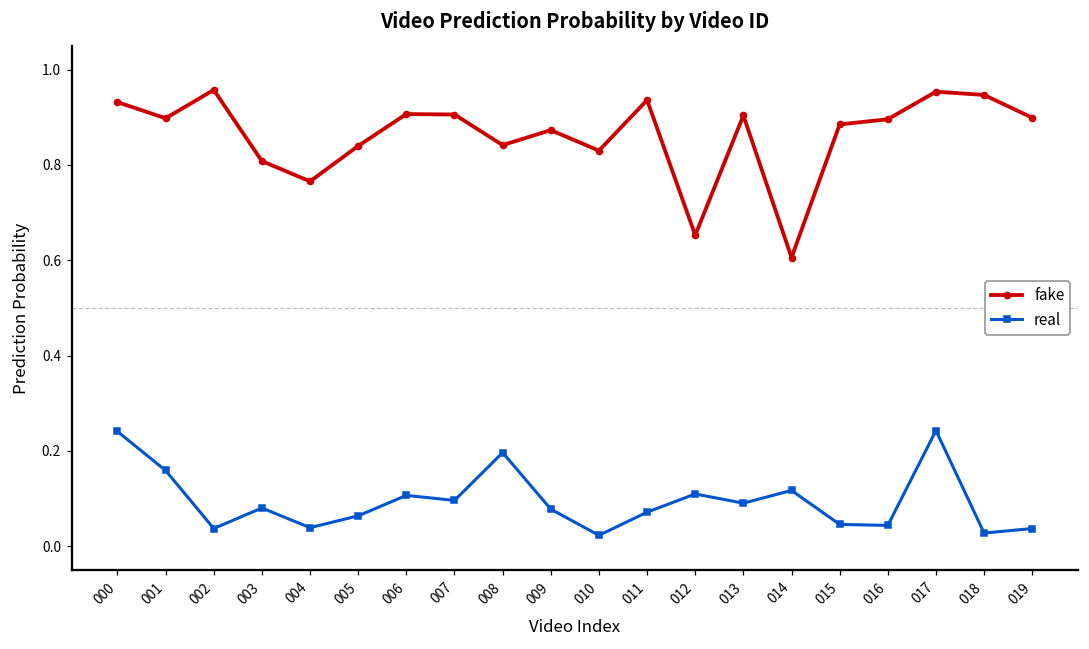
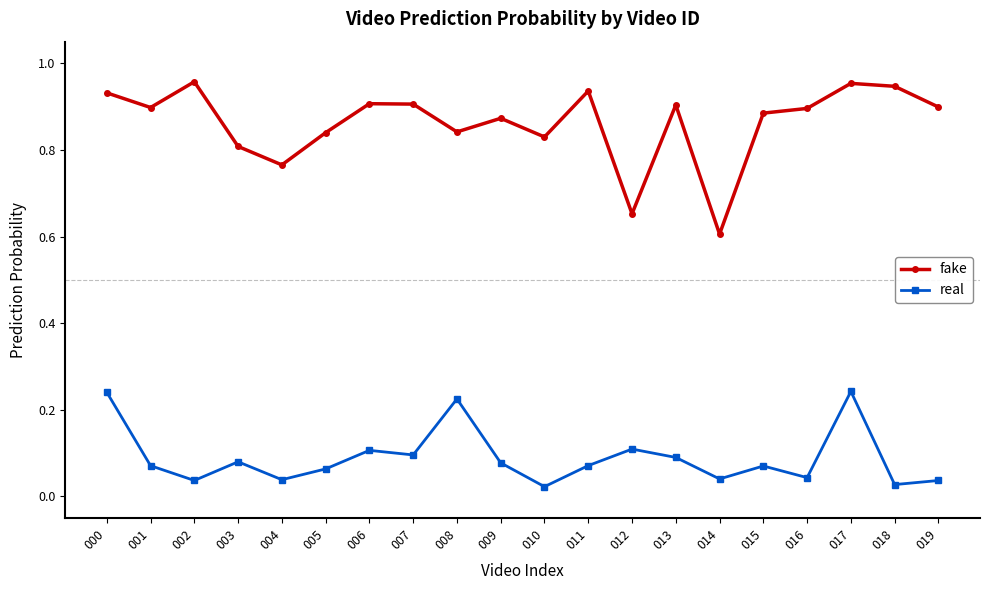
  {
    "fake": {
      "000": 0.93,
      "001": 0.90,
      "002": 0.96,
      "003": 0.81,
      "004": 0.77,
      "005": 0.84,
      "006": 0.91,
      "007": 0.91,
      "008": 0.84,
      "009": 0.87,
      "010": 0.83,
      "011": 0.94,
      "012": 0.65,
      "013": 0.90,
      "014": 0.61,
      "015": 0.89,
      "016": 0.90,
      "017": 0.95,
      "018": 0.95,
      "019": 0.90
    },
    "real": {
      "000": 0.24,
-     "001": 0.16,
+     "001": 0.07,
      "002": 0.04,
      "003": 0.08,
      "004": 0.04,
      "005": 0.06,
      "006": 0.11,
      "007": 0.10,
-     "008": 0.20,
+     "008": 0.23,
      "009": 0.08,
      "010": 0.02,
      "011": 0.07,
      "012": 0.11,
      "013": 0.09,
-     "014": 0.12,
-     "015": 0.05,
+     "014": 0.04,
+     "015": 0.07,
      "016": 0.04,
      "017": 0.24,
      "018": 0.03,
      "019": 0.04
    }
  }
